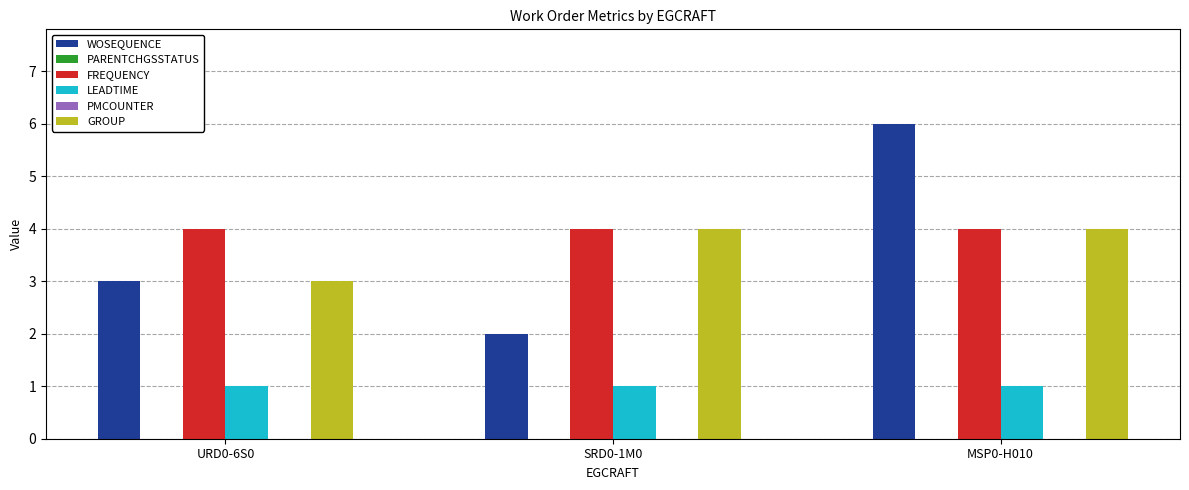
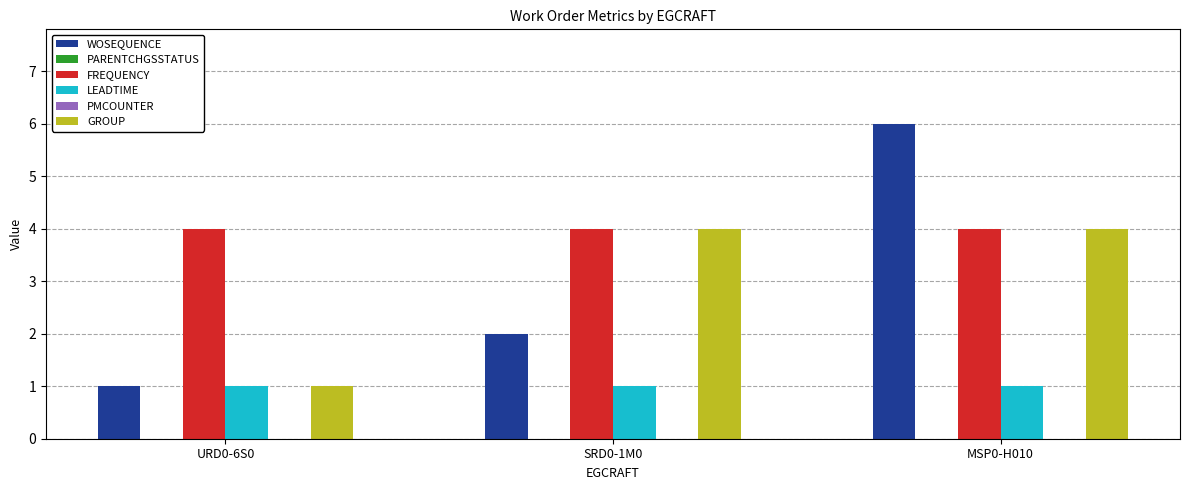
  {
    "WOSEQUENCE": {
-     "URD0-6S0": 3,
+     "URD0-6S0": 1,
      "SRD0-1M0": 2,
      "MSP0-H010": 6
    },
    "PARENTCHGSSTATUS": {
      "URD0-6S0": 0,
      "SRD0-1M0": 0,
      "MSP0-H010": 0
    },
    "FREQUENCY": {
      "URD0-6S0": 4,
      "SRD0-1M0": 4,
      "MSP0-H010": 4
    },
    "LEADTIME": {
      "URD0-6S0": 1,
      "SRD0-1M0": 1,
      "MSP0-H010": 1
    },
    "PMCOUNTER": {
      "URD0-6S0": 0,
      "SRD0-1M0": 0,
      "MSP0-H010": 0
    },
    "GROUP": {
-     "URD0-6S0": 3,
+     "URD0-6S0": 1,
      "SRD0-1M0": 4,
      "MSP0-H010": 4
    }
  }
